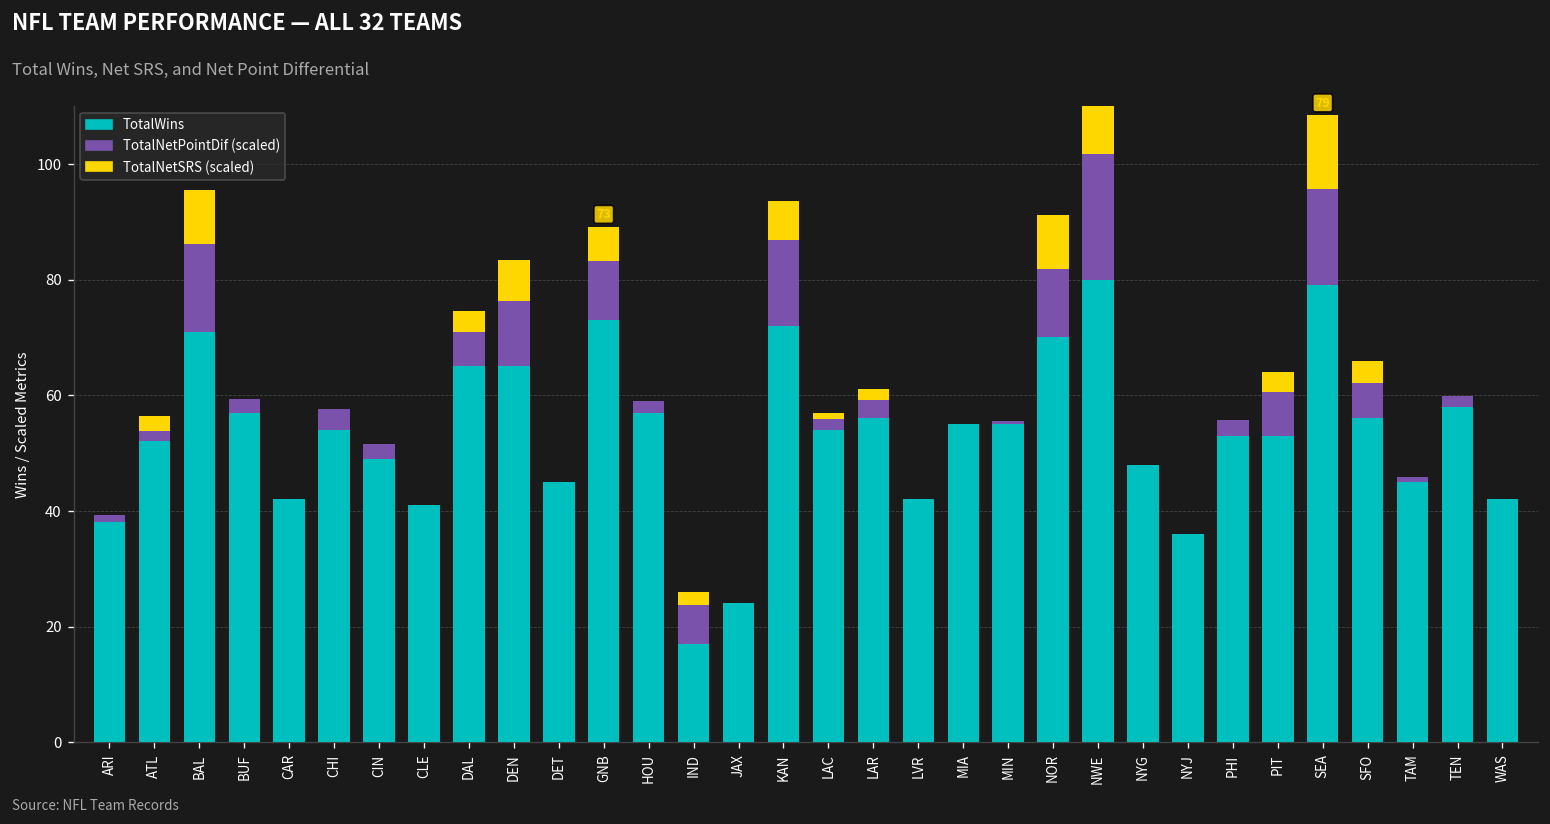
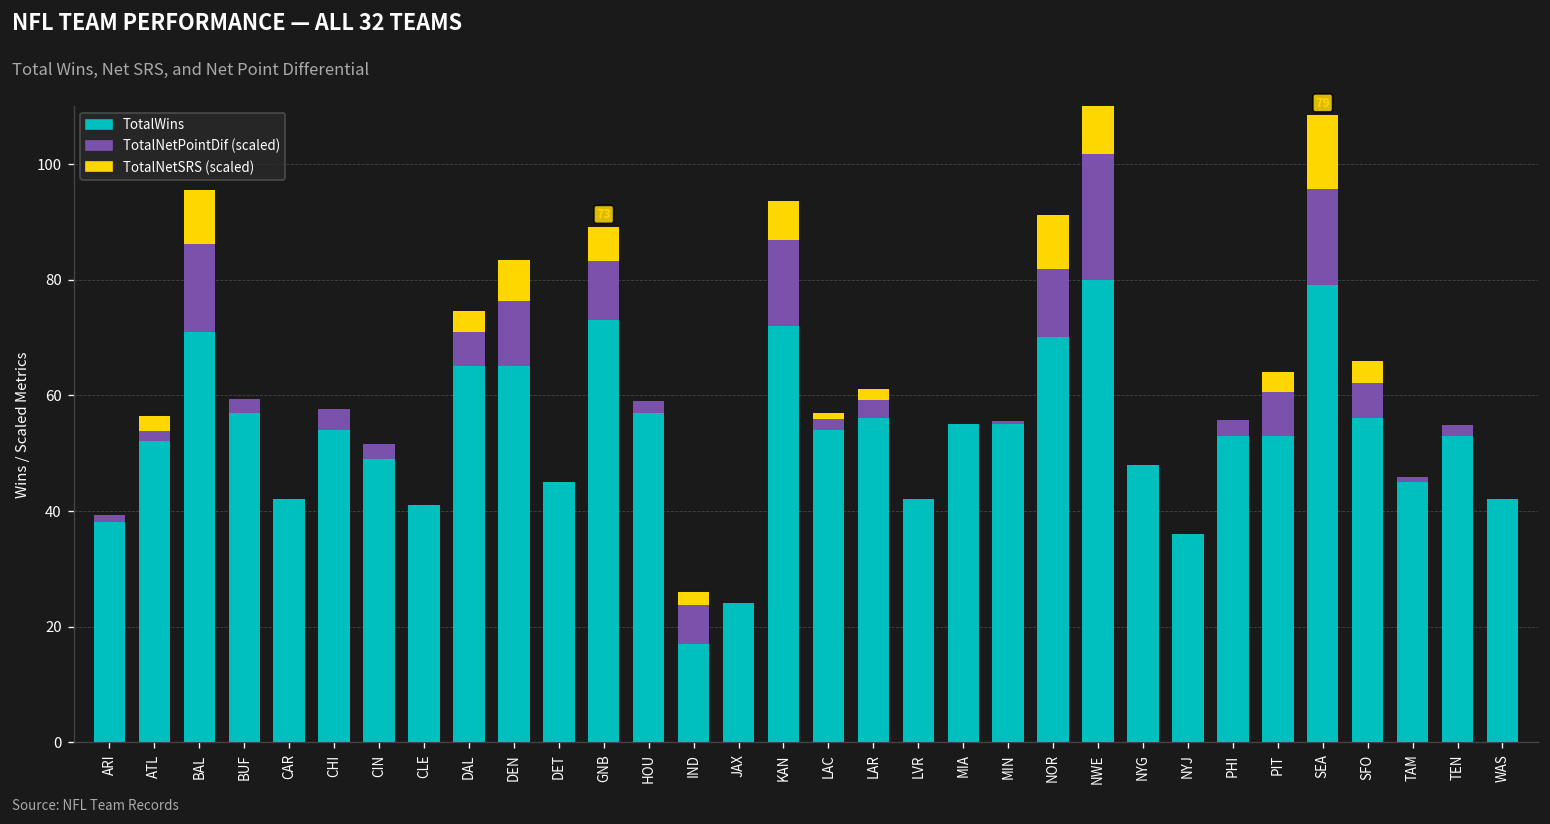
  {
    "TotalWins": {
      "ARI": 38,
      "ATL": 52,
      "BAL": 71,
      "BUF": 57,
      "CAR": 42,
      "CHI": 54,
      "CIN": 49,
      "CLE": 41,
      "DAL": 65,
      "DEN": 65,
      "DET": 45,
      "GNB": 73,
      "HOU": 57,
      "IND": 17,
      "JAX": 24,
      "KAN": 72,
      "LAC": 54,
      "LAR": 56,
      "LVR": 42,
      "MIA": 55,
      "MIN": 55,
      "NOR": 70,
      "NWE": 80,
      "NYG": 48,
      "NYJ": 36,
      "PHI": 53,
      "PIT": 53,
      "SEA": 79,
      "SFO": 56,
      "TAM": 45,
-     "TEN": 58,
+     "TEN": 53,
      "WAS": 42
    }
  }
